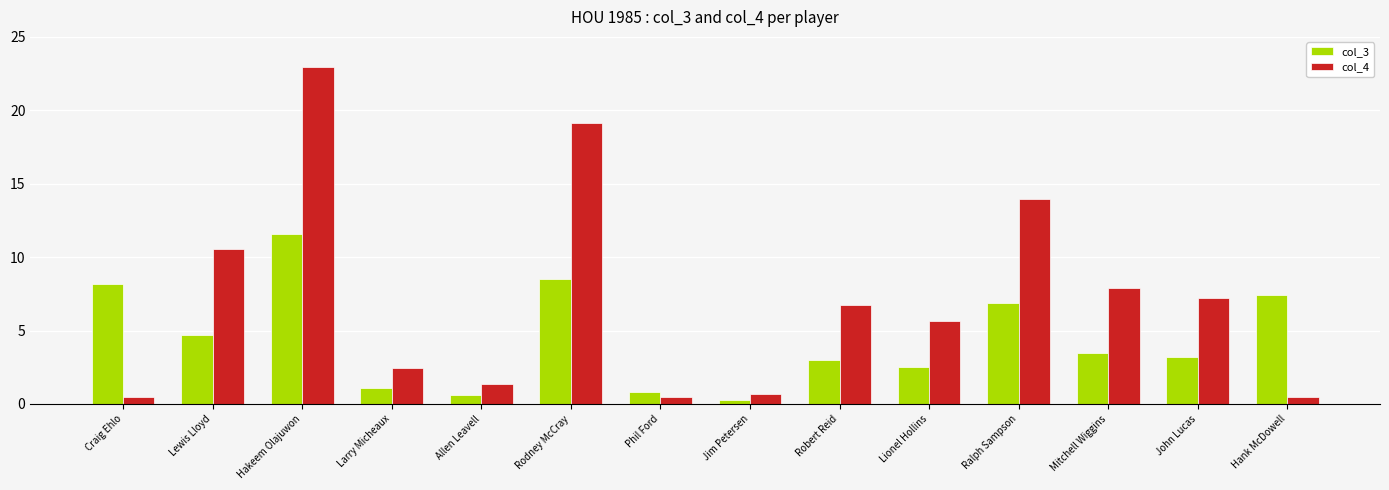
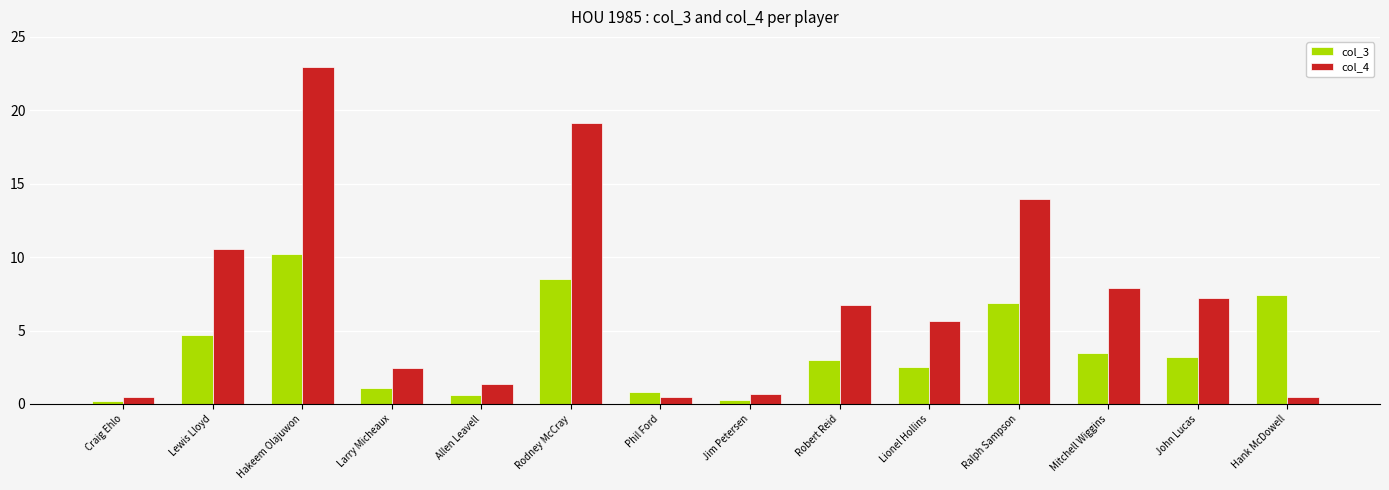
  {
    "col_3": {
-     "Craig Ehlo": 8.2,
+     "Craig Ehlo": 0.2,
      "Lewis Lloyd": 4.7,
-     "Hakeem Olajuwon": 11.6,
+     "Hakeem Olajuwon": 10.2,
      "Larry Micheaux": 1.1,
      "Allen Leavell": 0.6,
      "Rodney McCray": 8.5,
      "Phil Ford": 0.8,
      "Jim Petersen": 0.3,
      "Robert Reid": 3.0,
      "Lionel Hollins": 2.5,
      "Ralph Sampson": 6.9,
      "Mitchell Wiggins": 3.5,
      "John Lucas": 3.2,
      "Hank McDowell": 7.4
    },
    "col_4": {
      "Craig Ehlo": 0.5,
      "Lewis Lloyd": 10.6,
      "Hakeem Olajuwon": 23.0,
      "Larry Micheaux": 2.5,
      "Allen Leavell": 1.4,
      "Rodney McCray": 19.1,
      "Phil Ford": 0.5,
      "Jim Petersen": 0.7,
      "Robert Reid": 6.8,
      "Lionel Hollins": 5.6,
      "Ralph Sampson": 14.0,
      "Mitchell Wiggins": 7.9,
      "John Lucas": 7.2,
      "Hank McDowell": 0.5
    }
  }
